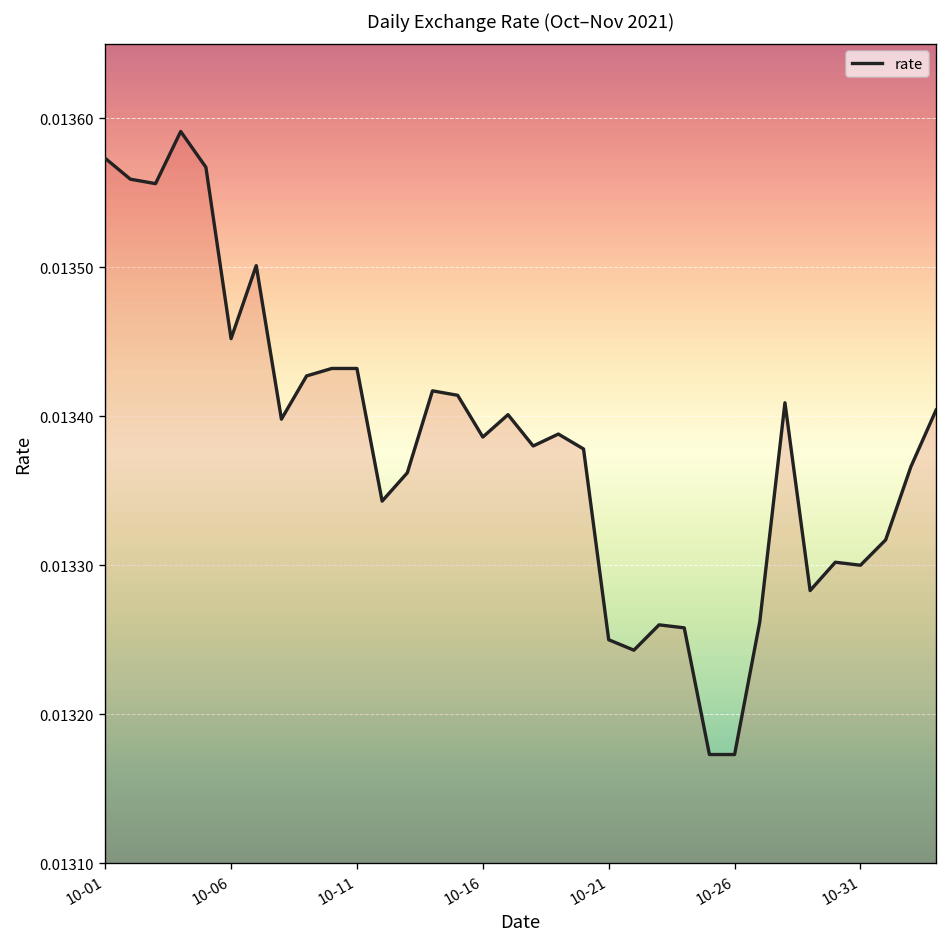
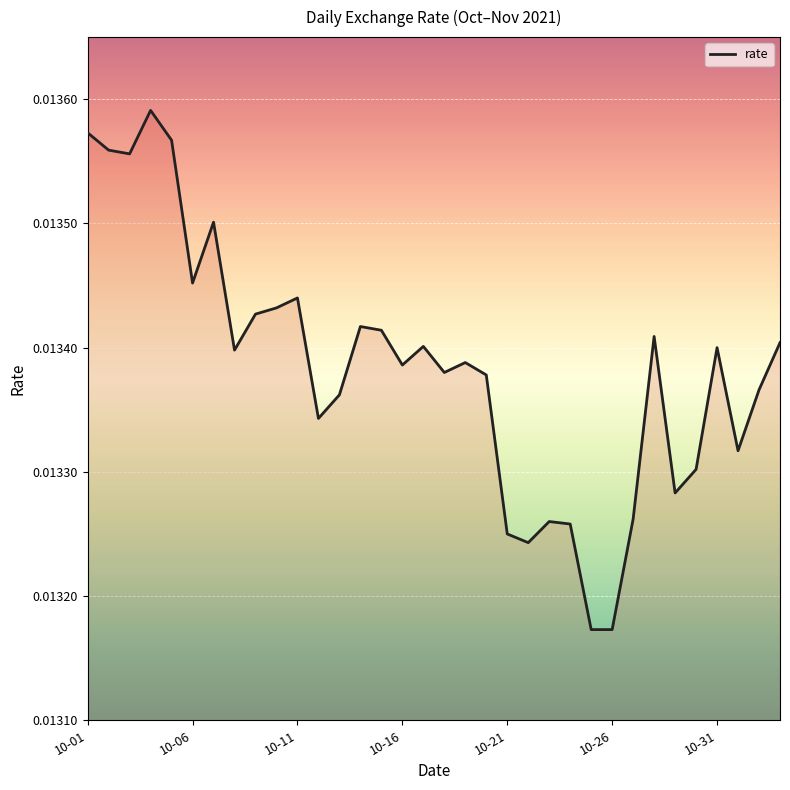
  {
    "10-01": 0.013573,
    "10-06": 0.013452,
-   "10-11": 0.013432,
+   "10-11": 0.013440,
    "10-16": 0.013386,
    "10-21": 0.013250,
    "10-26": 0.013173,
-   "10-31": 0.0133
+   "10-31": 0.0134
  }
